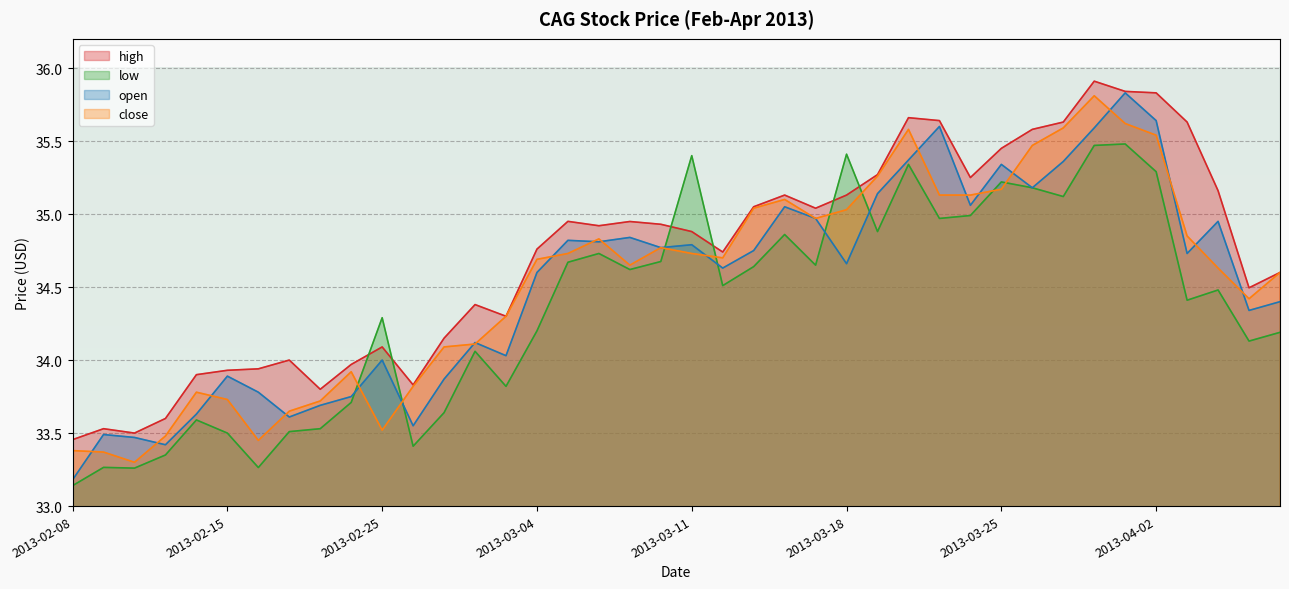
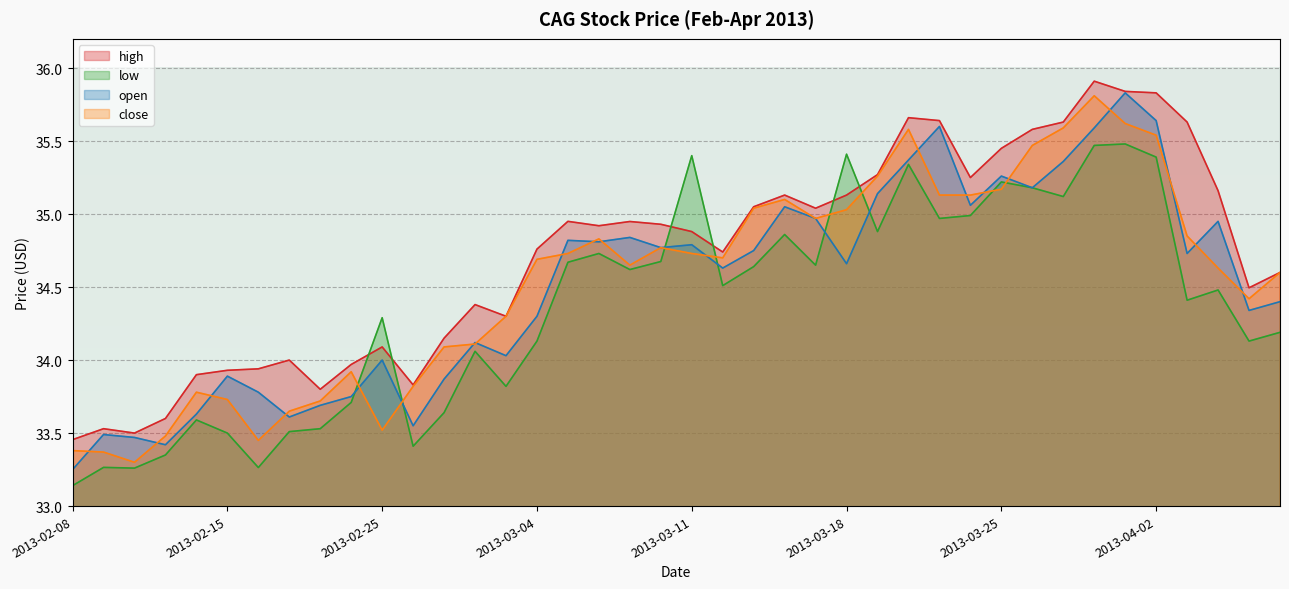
  {
    "low": {
      "2013-02-08": 33.14,
      "2013-02-15": 33.50,
      "2013-02-25": 34.29,
-     "2013-03-04": 34.20,
+     "2013-03-04": 34.13,
      "2013-03-11": 35.40,
      "2013-03-18": 35.41,
      "2013-03-25": 35.22,
-     "2013-04-02": 35.29
+     "2013-04-02": 35.39
    },
    "open": {
-     "2013-02-08": 33.18,
+     "2013-02-08": 33.25,
      "2013-02-15": 33.89,
      "2013-02-25": 34.00,
-     "2013-03-04": 34.6,
+     "2013-03-04": 34.3,
      "2013-03-11": 34.79,
      "2013-03-18": 34.66,
-     "2013-03-25": 35.34,
+     "2013-03-25": 35.26,
      "2013-04-02": 35.64
    }
  }
